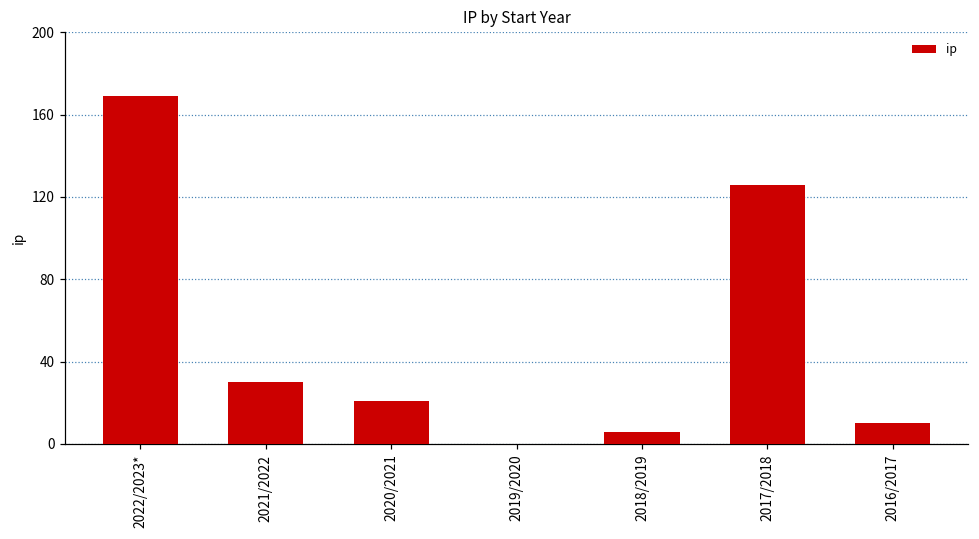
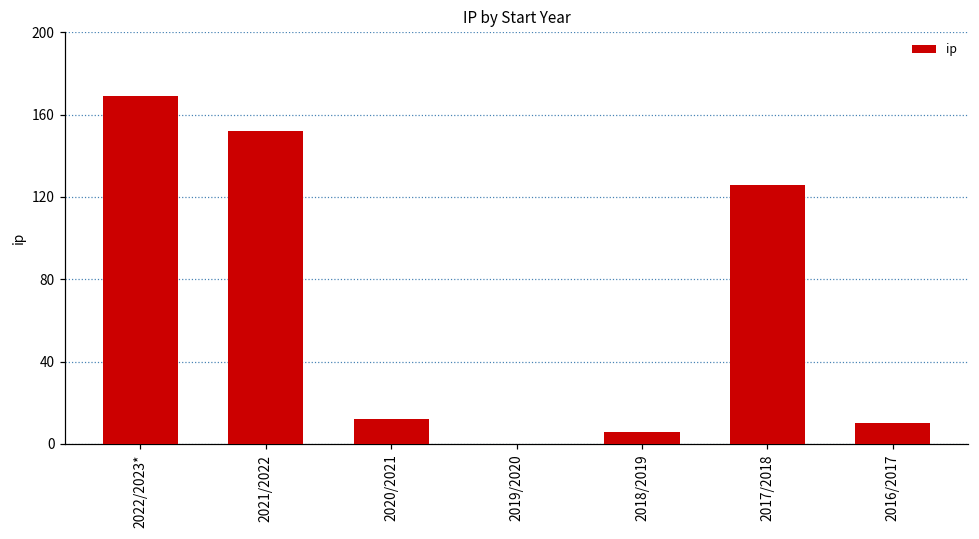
  {
    "2022/2023*": 169,
-   "2021/2022": 30,
-   "2020/2021": 21,
+   "2021/2022": 152,
+   "2020/2021": 12,
    "2019/2020": 0,
    "2018/2019": 6,
    "2017/2018": 126,
    "2016/2017": 10
  }
